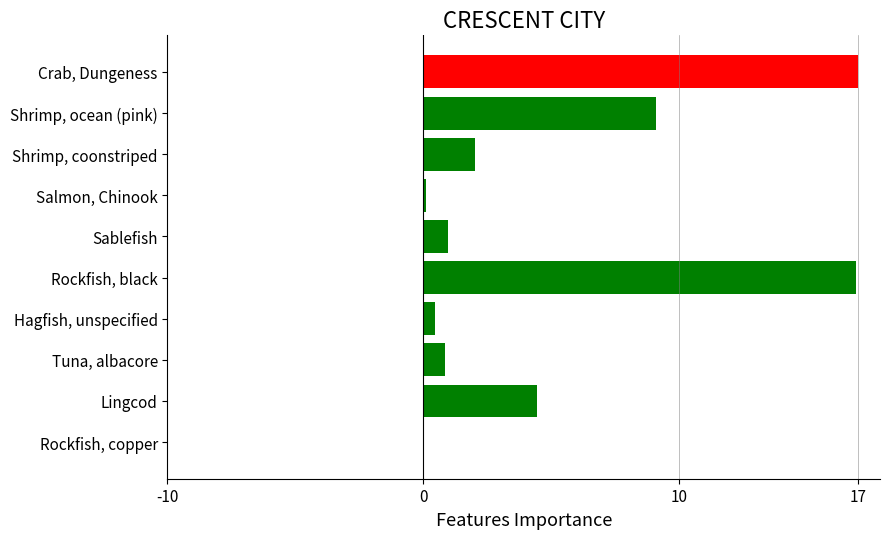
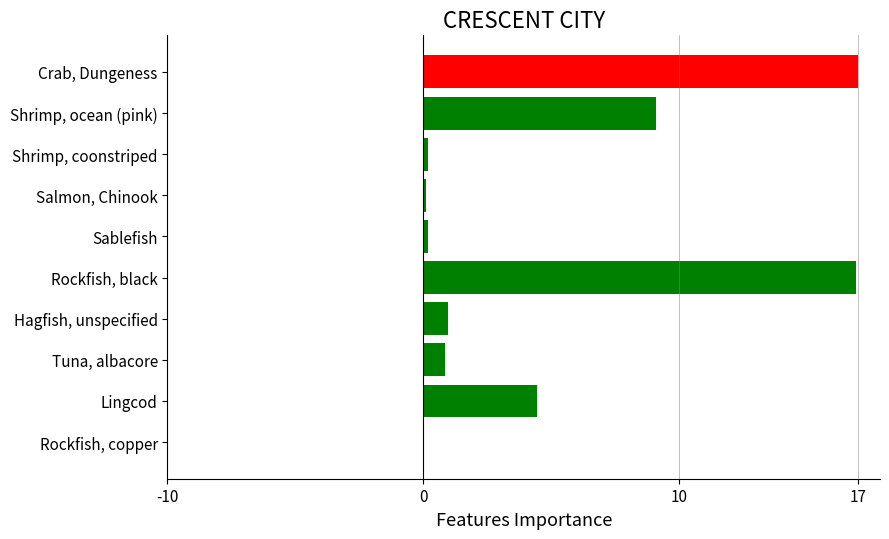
  {
    "Crab, Dungeness": 17.0,
    "Shrimp, ocean (pink)": 9.1,
-   "Shrimp, coonstriped": 2.0,
-   "Sablefish": 1.0,
+   "Shrimp, coonstriped": 0.2,
+   "Sablefish": 0.2,
    "Rockfish, black": 16.9,
-   "Hagfish, unspecified": 0.5,
+   "Hagfish, unspecified": 1.0,
    "Tuna, albacore": 0.8,
    "Lingcod": 4.4
  }
